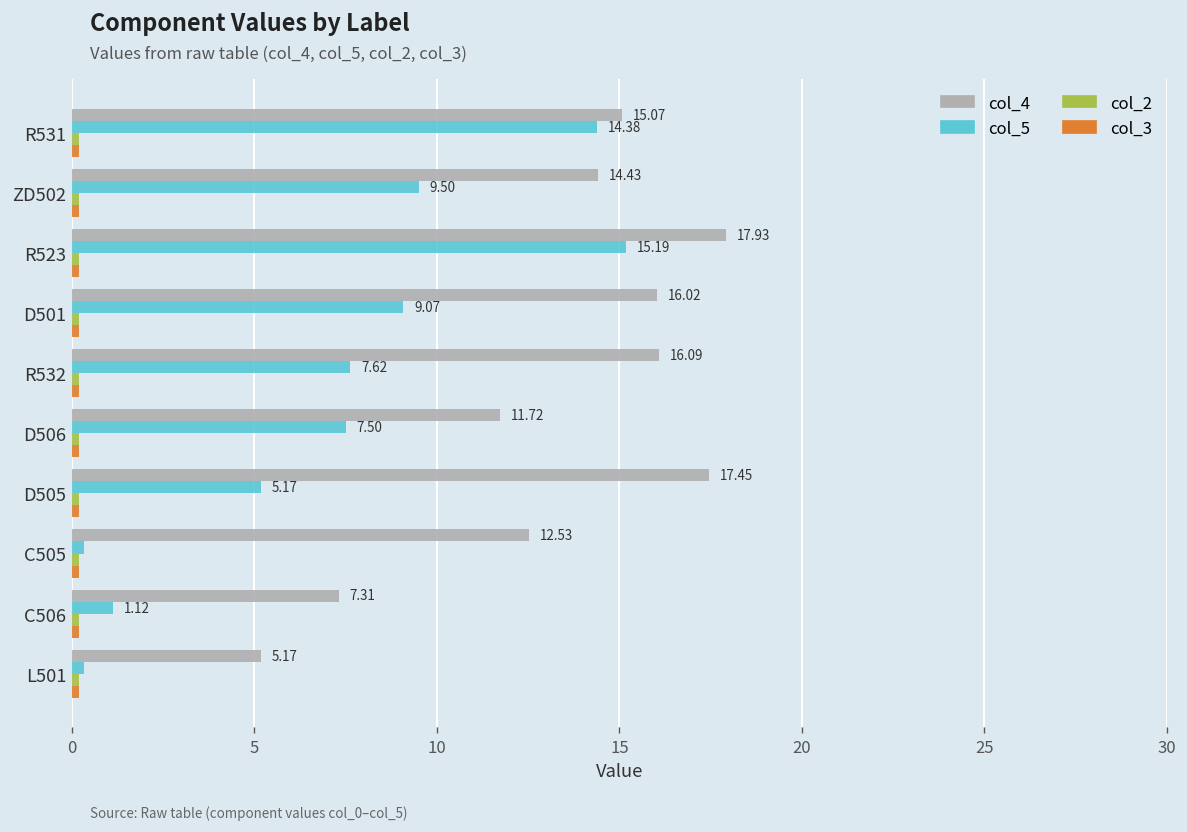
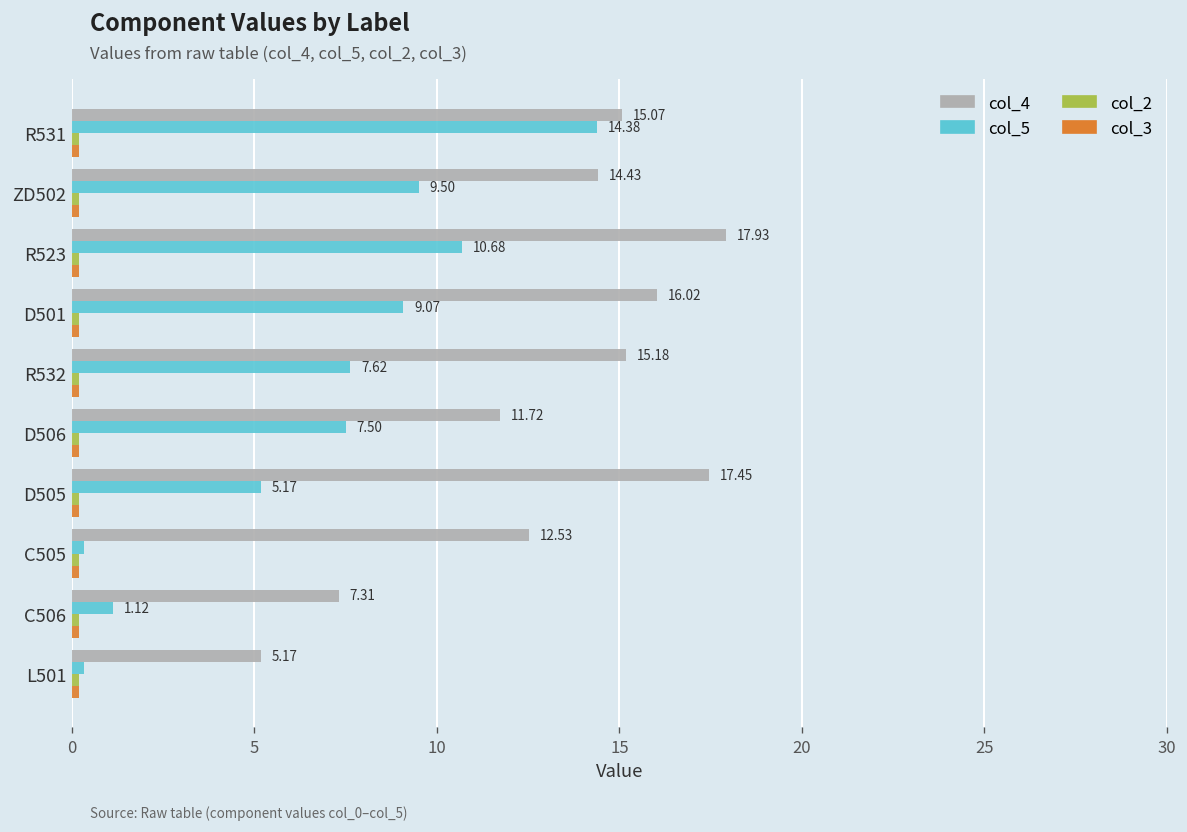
  {
    "col_4": {
      "R531": 15.07,
      "ZD502": 14.43,
      "R523": 17.93,
      "D501": 16.02,
-     "R532": 16.09,
+     "R532": 15.18,
      "D506": 11.72,
      "D505": 17.45,
      "C505": 12.53,
      "C506": 7.31,
      "L501": 5.17
    },
    "col_5": {
      "R531": 14.38,
      "ZD502": 9.50,
-     "R523": 15.19,
+     "R523": 10.68,
      "D501": 9.07,
      "R532": 7.62,
      "D506": 7.50,
      "D505": 5.17,
      "C506": 1.12
    },
    "col_2": {
      "R531": 0.2,
      "ZD502": 0.2,
      "R523": 0.2,
      "D501": 0.2,
      "R532": 0.2,
      "D506": 0.2,
      "D505": 0.2,
      "C505": 0.2,
      "C506": 0.2,
      "L501": 0.2
    },
    "col_3": {
      "R531": 0.2,
      "ZD502": 0.2,
      "R523": 0.2,
      "D501": 0.2,
      "R532": 0.2,
      "D506": 0.2,
      "D505": 0.2,
      "C505": 0.2,
      "C506": 0.2,
      "L501": 0.2
    }
  }
